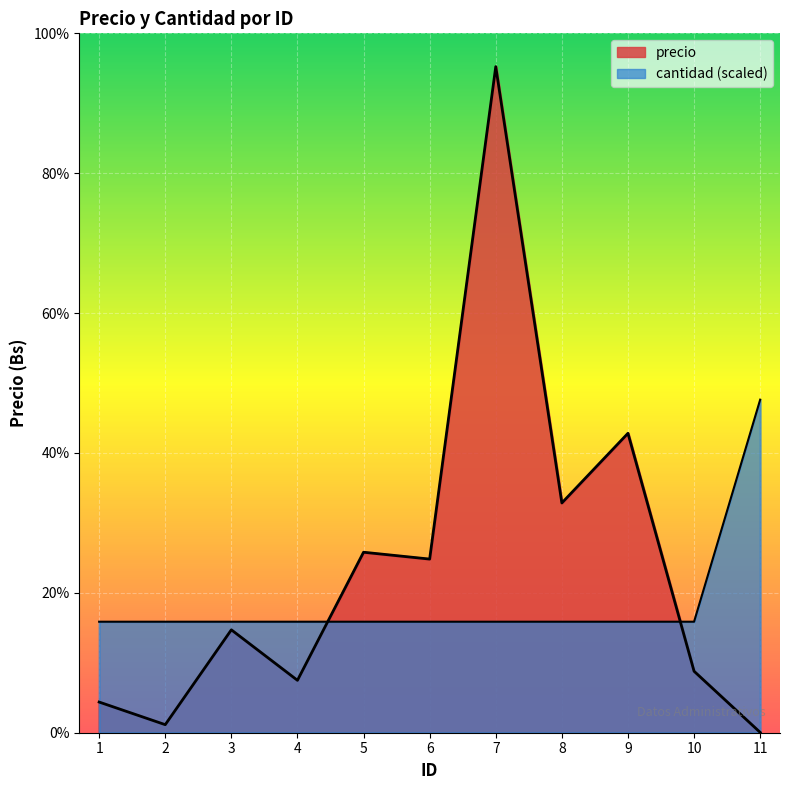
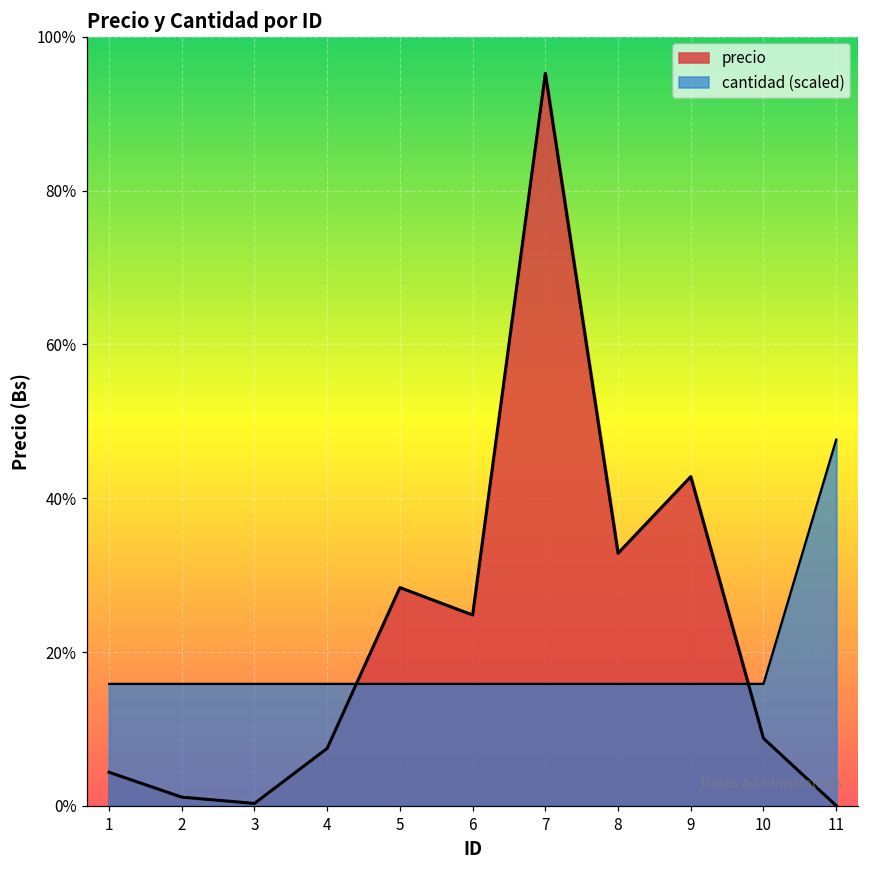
  {
    "precio": {
      "1": "4%",
      "2": "1%",
-     "3": "15%",
+     "3": "0%",
      "4": "7%",
-     "5": "26%",
+     "5": "28%",
      "6": "25%",
      "7": "95%",
      "8": "33%",
      "9": "43%",
      "10": "9%",
      "11": "0%"
    },
    "cantidad (scaled)": {
      "1": "16%",
      "2": "16%",
      "3": "16%",
      "4": "16%",
      "5": "16%",
      "6": "16%",
      "7": "16%",
      "8": "16%",
      "9": "16%",
      "10": "16%",
      "11": "48%"
    }
  }
